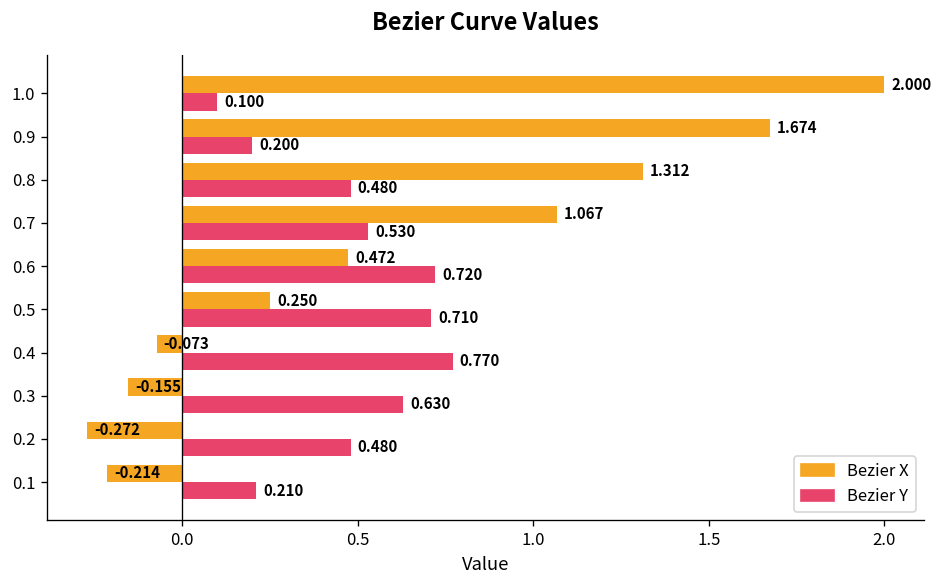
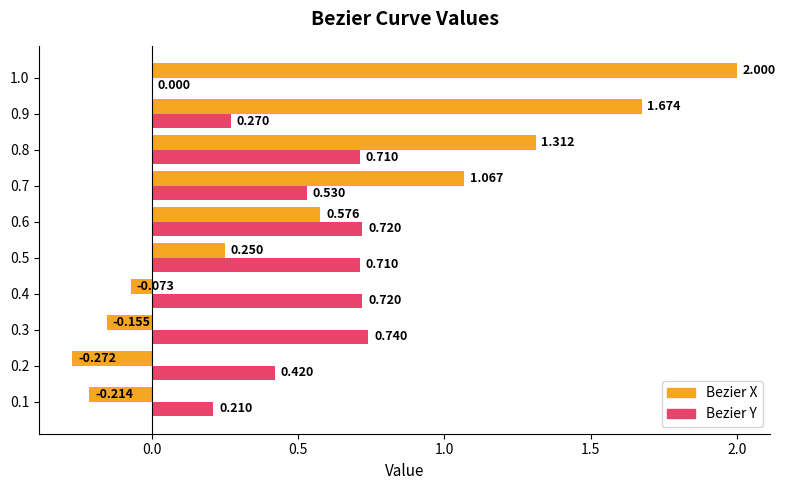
  {
    "Bezier X": {
      "1.0": 2.000,
      "0.9": 1.674,
      "0.8": 1.312,
      "0.7": 1.067,
-     "0.6": 0.472,
+     "0.6": 0.576,
      "0.5": 0.250,
      "0.4": -0.073,
      "0.3": -0.155,
      "0.2": -0.272,
      "0.1": -0.214
    },
    "Bezier Y": {
-     "1.0": 0.100,
-     "0.9": 0.200,
-     "0.8": 0.480,
+     "1.0": 0.000,
+     "0.9": 0.270,
+     "0.8": 0.710,
      "0.7": 0.530,
      "0.6": 0.720,
      "0.5": 0.710,
-     "0.4": 0.770,
-     "0.3": 0.630,
-     "0.2": 0.480,
+     "0.4": 0.720,
+     "0.3": 0.740,
+     "0.2": 0.420,
      "0.1": 0.210
    }
  }
